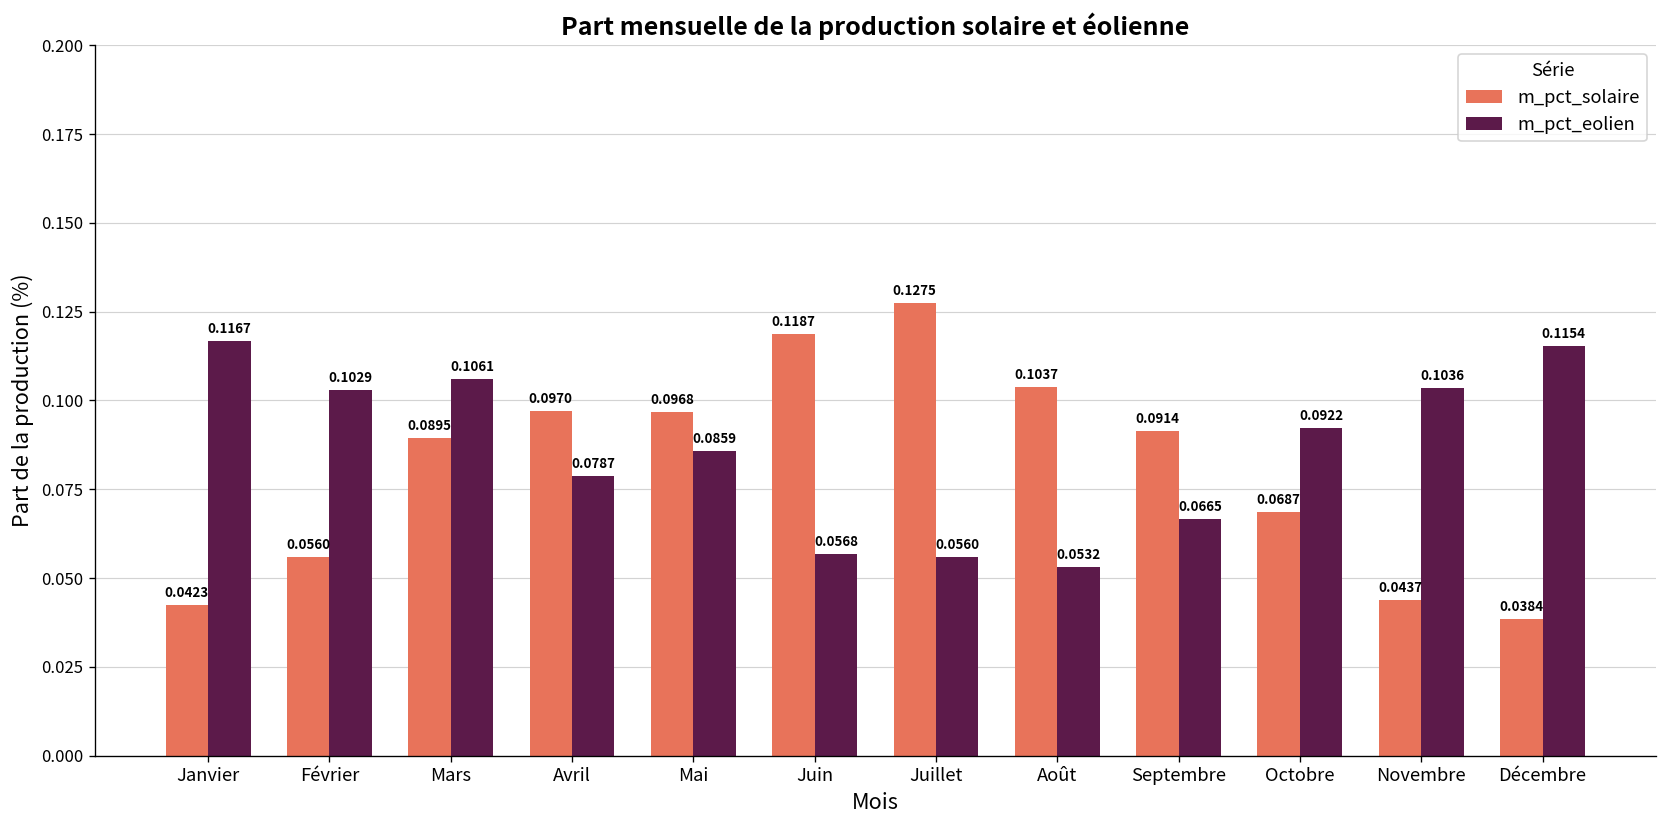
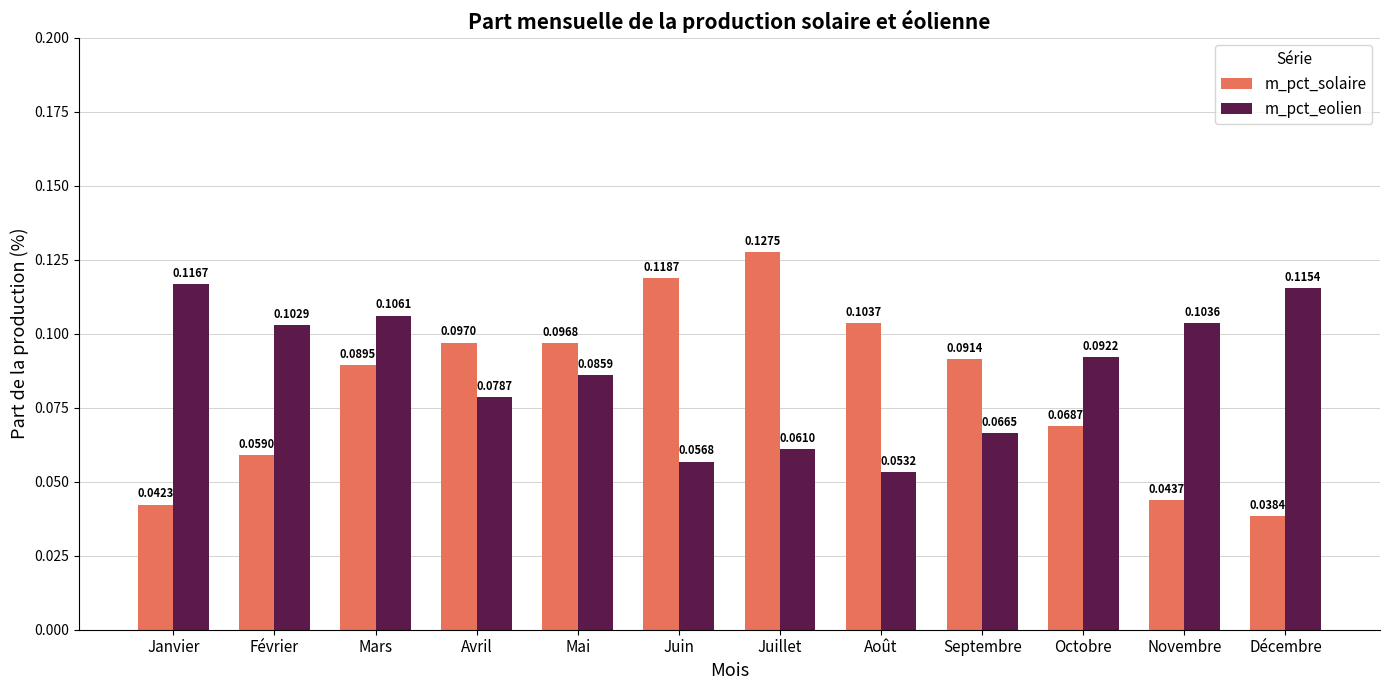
  {
    "m_pct_solaire": {
      "Janvier": 0.0423,
-     "Février": 0.0560,
+     "Février": 0.0590,
      "Mars": 0.0895,
      "Avril": 0.0970,
      "Mai": 0.0968,
      "Juin": 0.1187,
      "Juillet": 0.1275,
      "Août": 0.1037,
      "Septembre": 0.0914,
      "Octobre": 0.0687,
      "Novembre": 0.0437,
      "Décembre": 0.0384
    },
    "m_pct_eolien": {
      "Janvier": 0.1167,
      "Février": 0.1029,
      "Mars": 0.1061,
      "Avril": 0.0787,
      "Mai": 0.0859,
      "Juin": 0.0568,
-     "Juillet": 0.0560,
+     "Juillet": 0.0610,
      "Août": 0.0532,
      "Septembre": 0.0665,
      "Octobre": 0.0922,
      "Novembre": 0.1036,
      "Décembre": 0.1154
    }
  }
